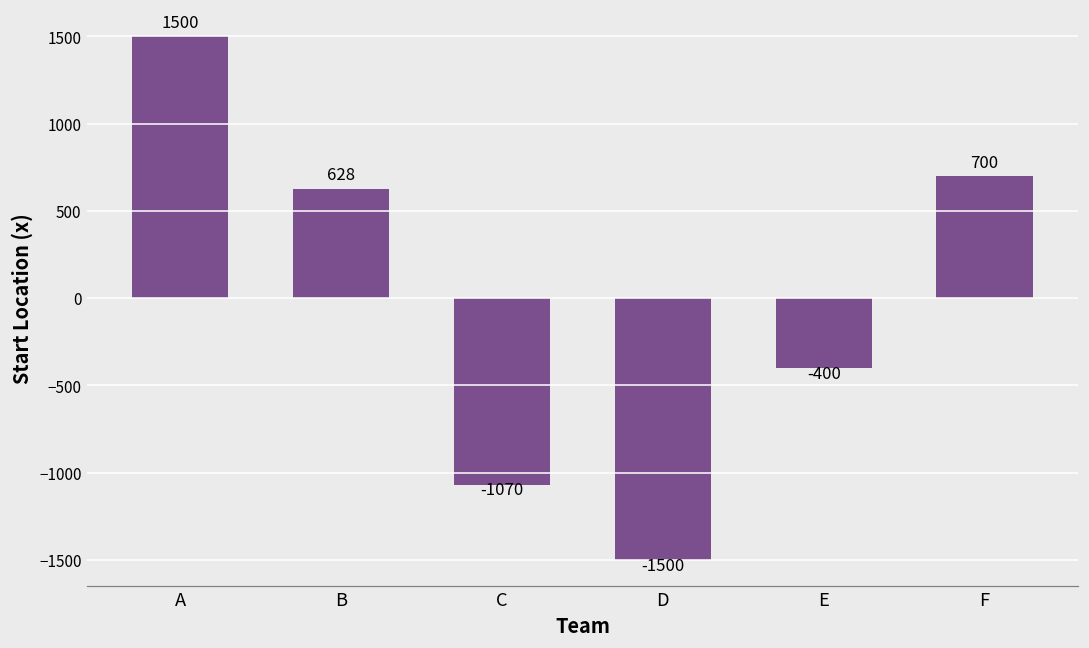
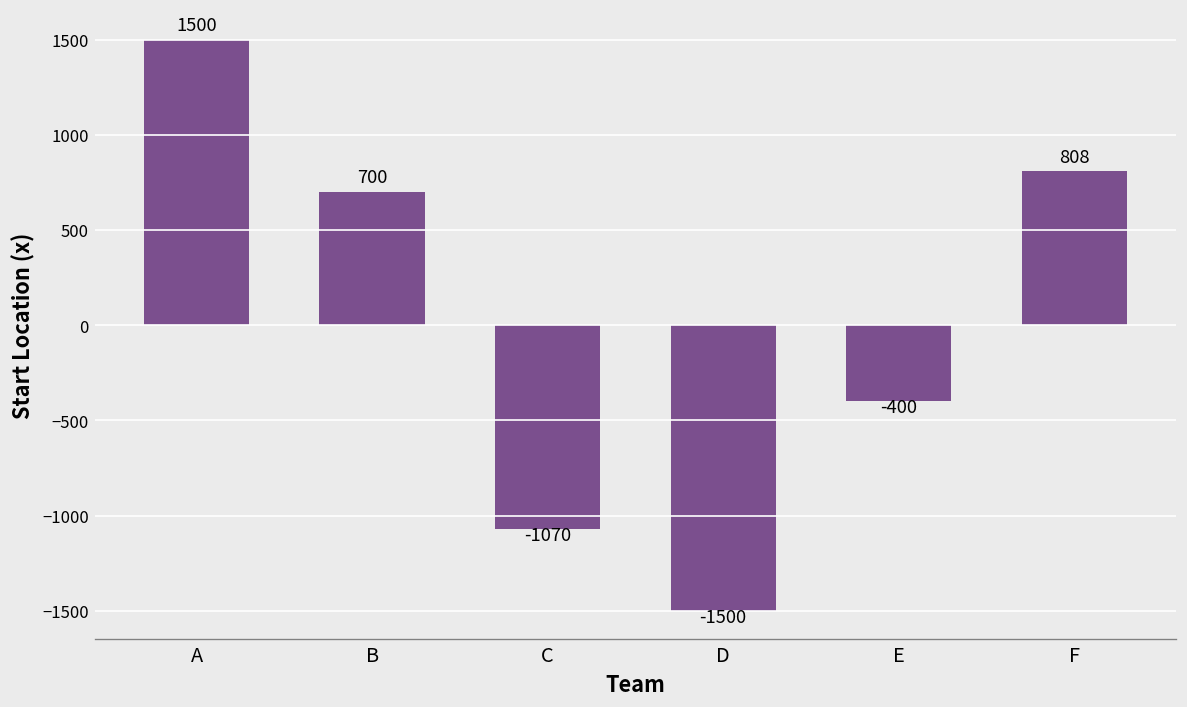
  {
    "A": 1500,
-   "B": 628,
+   "B": 700,
    "C": -1070,
    "D": -1500,
    "E": -400,
-   "F": 700
+   "F": 808
  }
